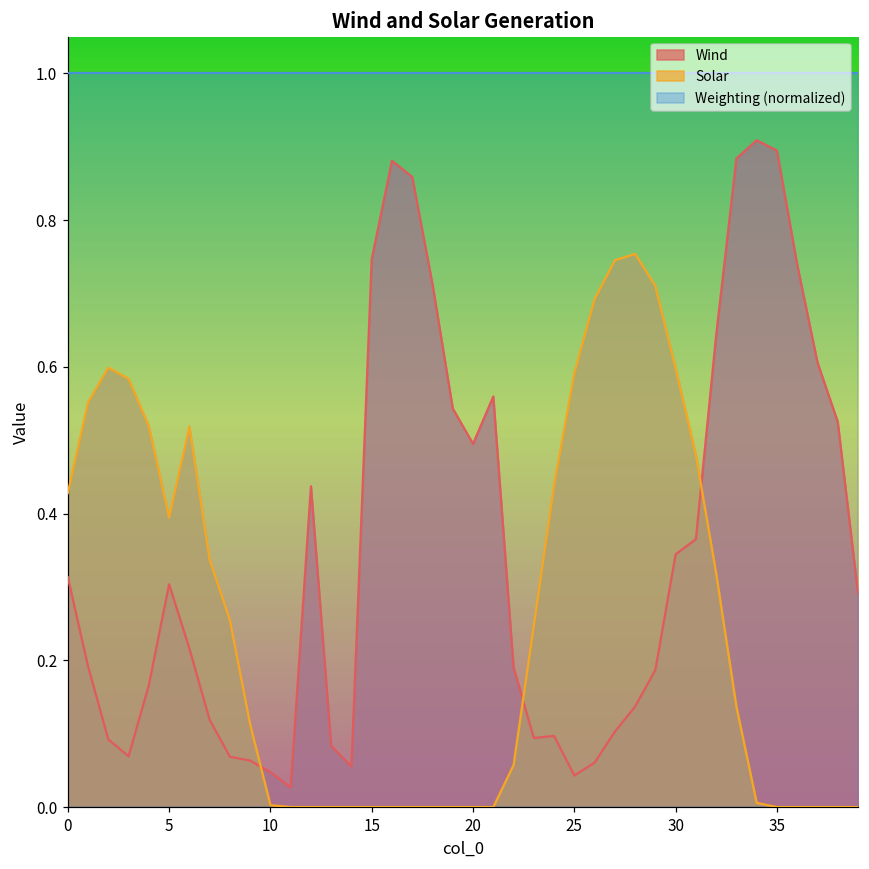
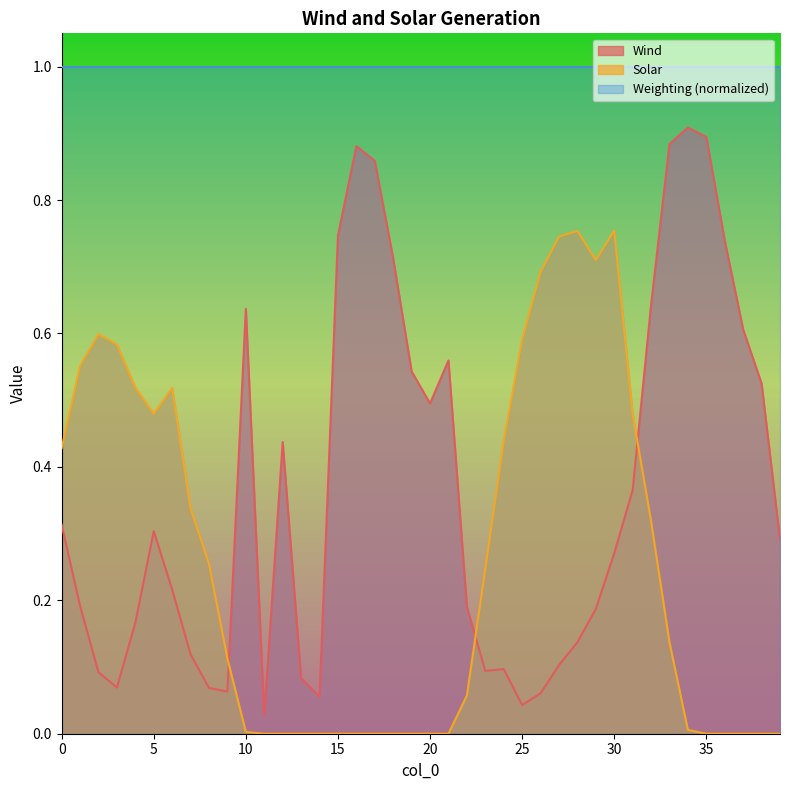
  {
    "Wind": {
      "0": 0.31,
      "5": 0.30,
-     "10": 0.05,
+     "10": 0.64,
      "15": 0.75,
      "20": 0.50,
      "25": 0.04,
-     "30": 0.34,
+     "30": 0.27,
      "35": 0.89
    },
    "Solar": {
      "0": 0.43,
-     "5": 0.39,
+     "5": 0.48,
      "10": 0.00,
      "15": 0.00,
      "20": 0.00,
      "25": 0.59,
-     "30": 0.60,
+     "30": 0.75,
      "35": 0.00
    },
    "Weighting (normalized)": {
      "0": 1.00,
      "5": 1.00,
      "10": 1.00,
      "15": 1.00,
      "20": 1.00,
      "25": 1.00
    }
  }
